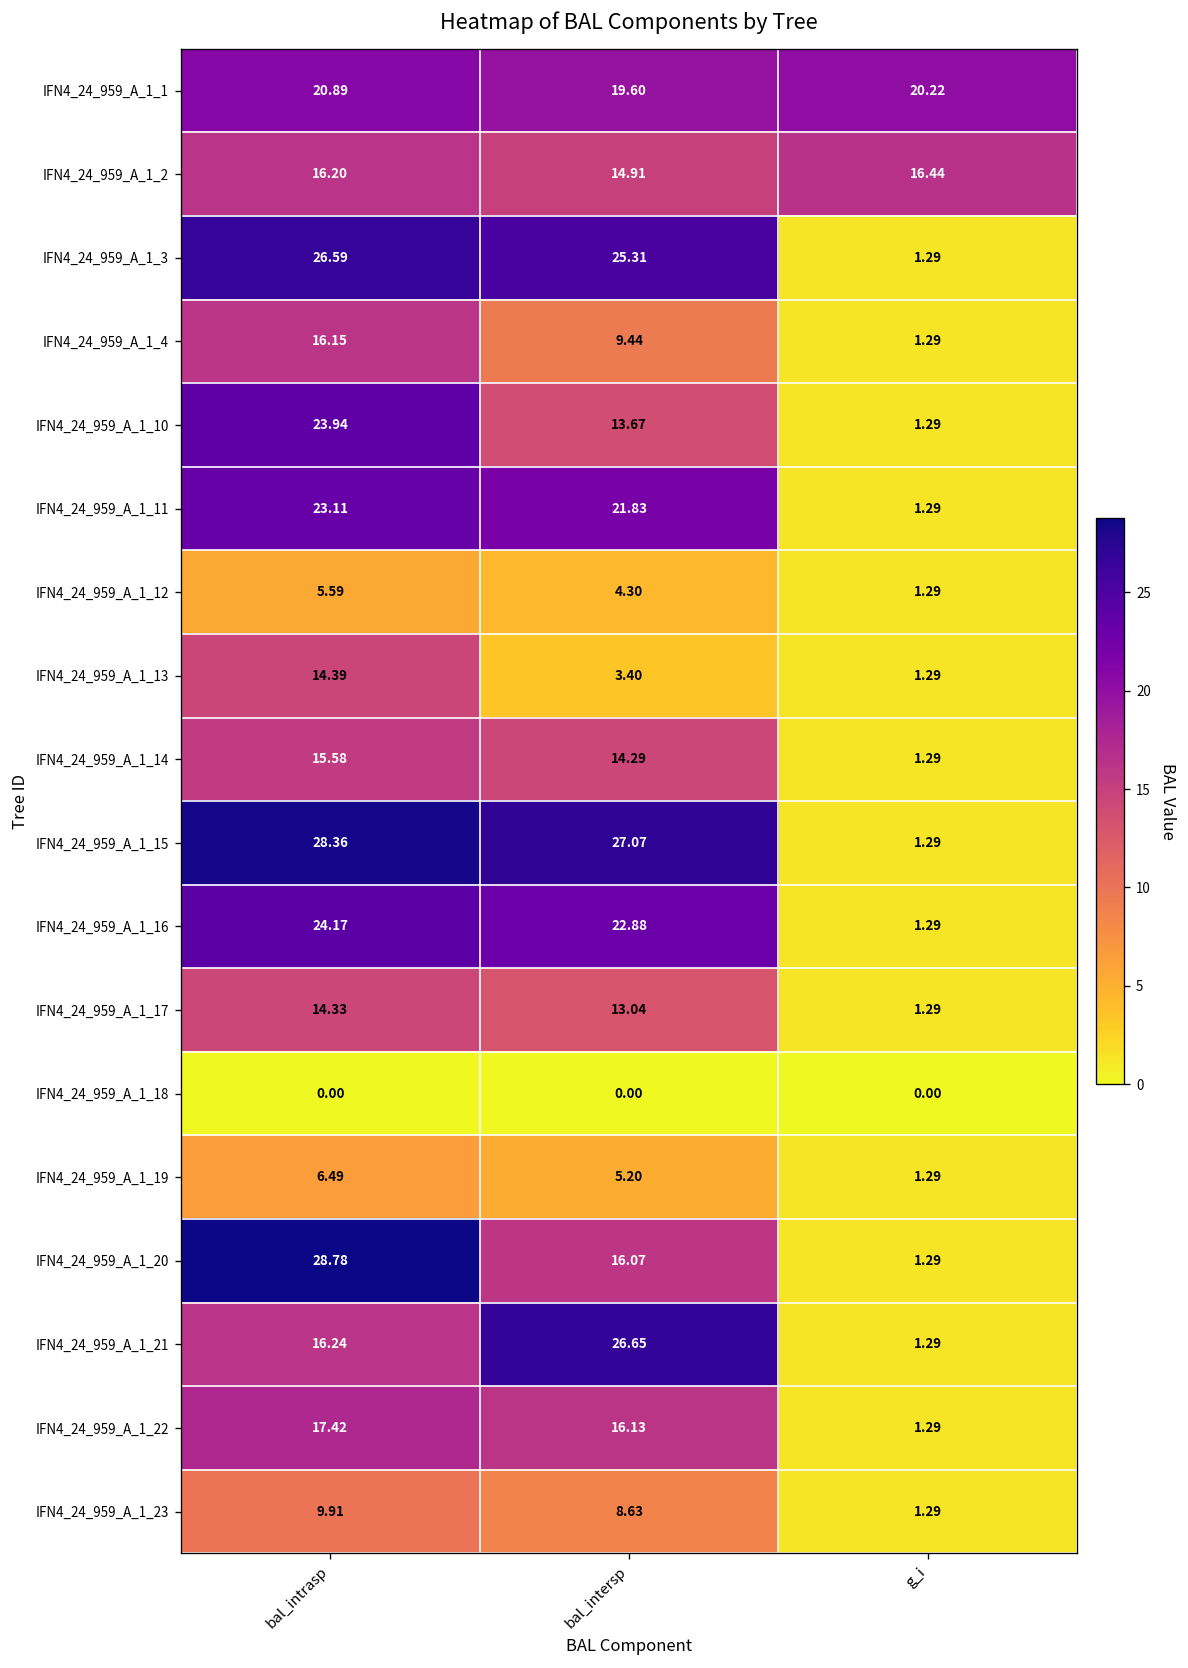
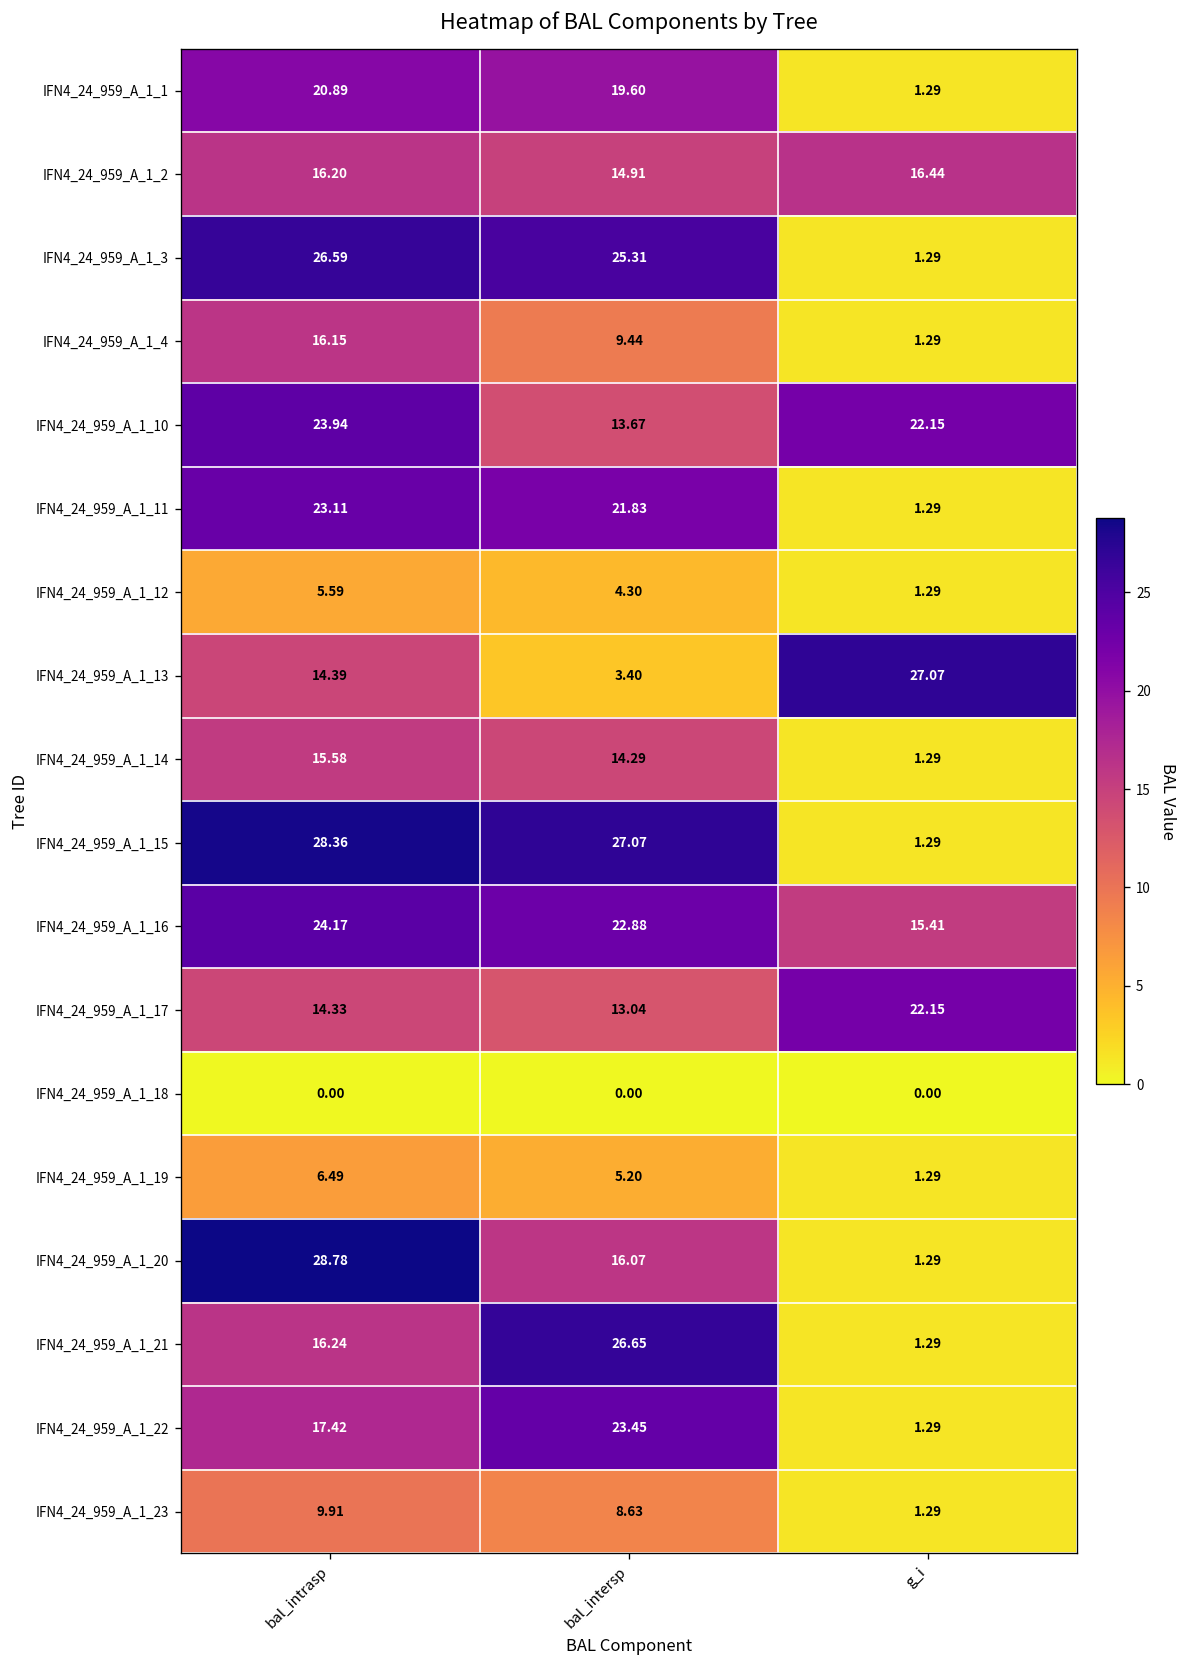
  {
    "IFN4_24_959_A_1_1": {
      "bal_intrasp": 20.89,
      "bal_intersp": 19.60,
-     "g_i": 20.22
+     "g_i": 1.29
    },
    "IFN4_24_959_A_1_2": {
      "bal_intrasp": 16.20,
      "bal_intersp": 14.91,
      "g_i": 16.44
    },
    "IFN4_24_959_A_1_3": {
      "bal_intrasp": 26.59,
      "bal_intersp": 25.31,
      "g_i": 1.29
    },
    "IFN4_24_959_A_1_4": {
      "bal_intrasp": 16.15,
      "bal_intersp": 9.44,
      "g_i": 1.29
    },
    "IFN4_24_959_A_1_10": {
      "bal_intrasp": 23.94,
      "bal_intersp": 13.67,
-     "g_i": 1.29
+     "g_i": 22.15
    },
    "IFN4_24_959_A_1_11": {
      "bal_intrasp": 23.11,
      "bal_intersp": 21.83,
      "g_i": 1.29
    },
    "IFN4_24_959_A_1_12": {
      "bal_intrasp": 5.59,
      "bal_intersp": 4.30,
      "g_i": 1.29
    },
    "IFN4_24_959_A_1_13": {
      "bal_intrasp": 14.39,
      "bal_intersp": 3.40,
-     "g_i": 1.29
+     "g_i": 27.07
    },
    "IFN4_24_959_A_1_14": {
      "bal_intrasp": 15.58,
      "bal_intersp": 14.29,
      "g_i": 1.29
    },
    "IFN4_24_959_A_1_15": {
      "bal_intrasp": 28.36,
      "bal_intersp": 27.07,
      "g_i": 1.29
    },
    "IFN4_24_959_A_1_16": {
      "bal_intrasp": 24.17,
      "bal_intersp": 22.88,
-     "g_i": 1.29
+     "g_i": 15.41
    },
    "IFN4_24_959_A_1_17": {
      "bal_intrasp": 14.33,
      "bal_intersp": 13.04,
-     "g_i": 1.29
+     "g_i": 22.15
    },
    "IFN4_24_959_A_1_18": {
      "bal_intrasp": 0.00,
      "bal_intersp": 0.00,
      "g_i": 0.00
    },
    "IFN4_24_959_A_1_19": {
      "bal_intrasp": 6.49,
      "bal_intersp": 5.20,
      "g_i": 1.29
    },
    "IFN4_24_959_A_1_20": {
      "bal_intrasp": 28.78,
      "bal_intersp": 16.07,
      "g_i": 1.29
    },
    "IFN4_24_959_A_1_21": {
      "bal_intrasp": 16.24,
      "bal_intersp": 26.65,
      "g_i": 1.29
    },
    "IFN4_24_959_A_1_22": {
      "bal_intrasp": 17.42,
-     "bal_intersp": 16.13,
+     "bal_intersp": 23.45,
      "g_i": 1.29
    },
    "IFN4_24_959_A_1_23": {
      "bal_intrasp": 9.91,
      "bal_intersp": 8.63,
      "g_i": 1.29
    }
  }
